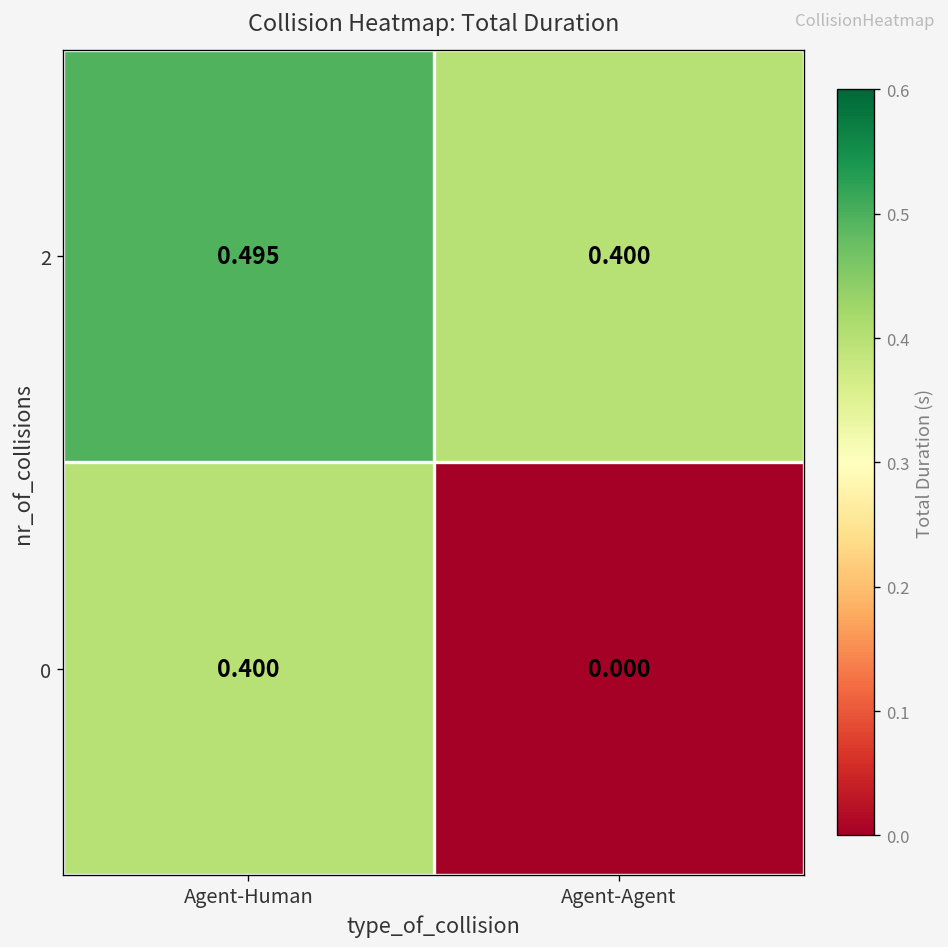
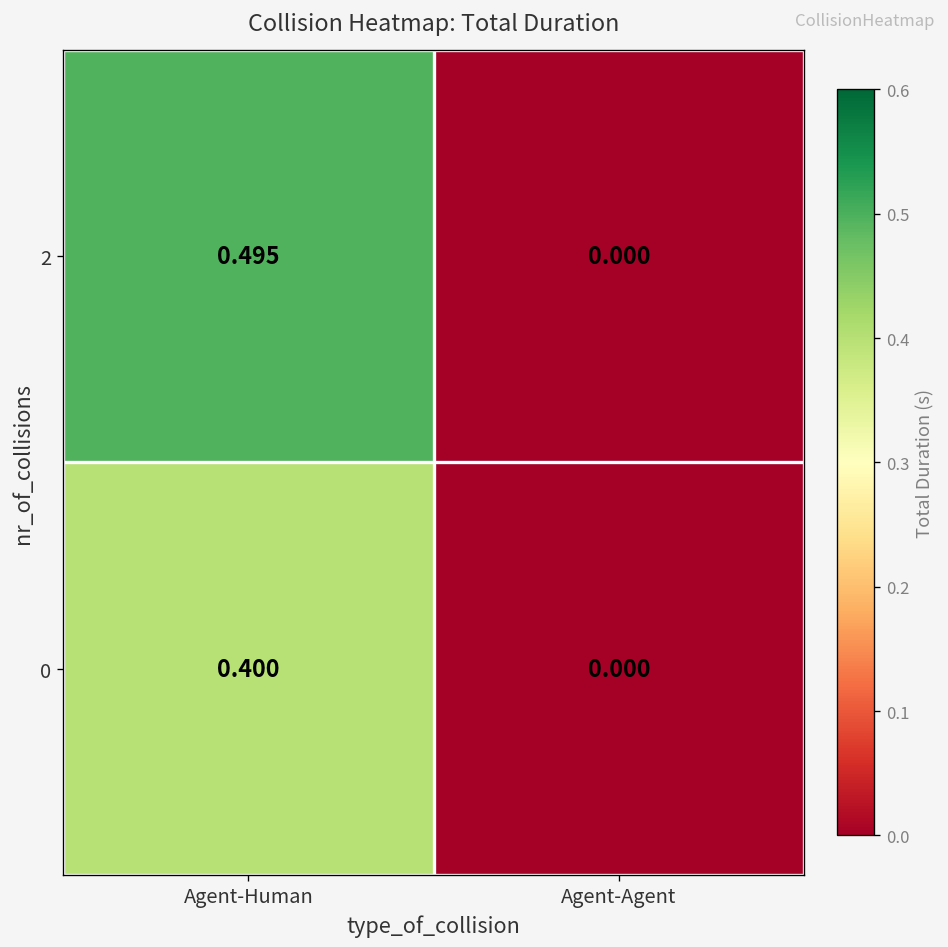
  {
    "2": {
      "Agent-Human": 0.495,
-     "Agent-Agent": 0.400
+     "Agent-Agent": 0.000
    },
    "0": {
      "Agent-Human": 0.400,
      "Agent-Agent": 0.000
    }
  }
